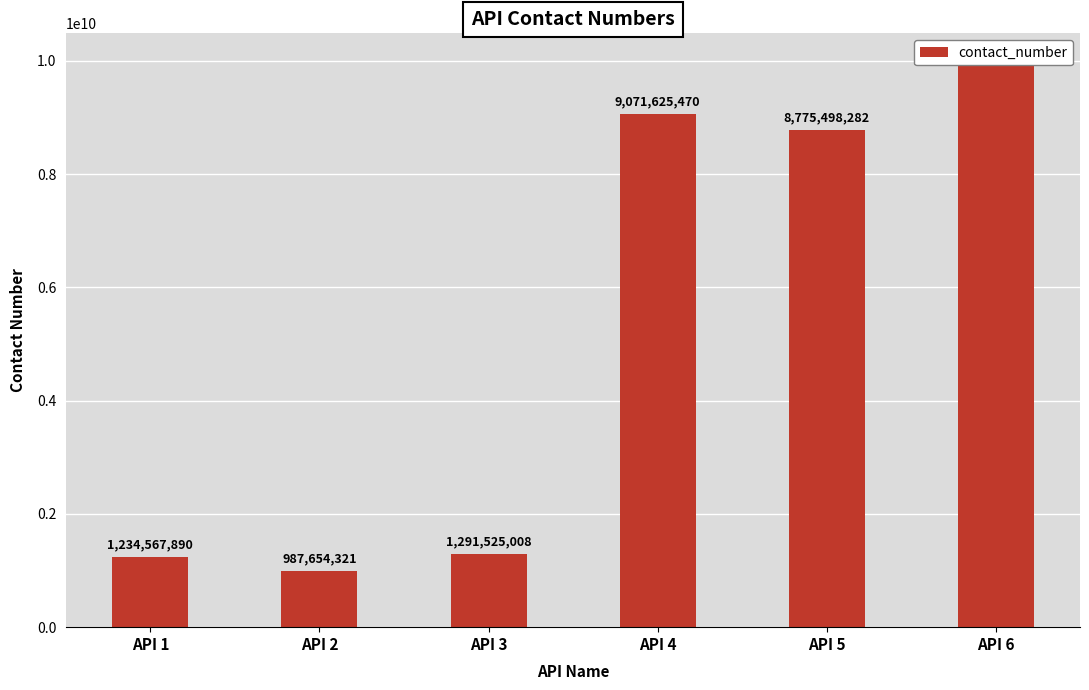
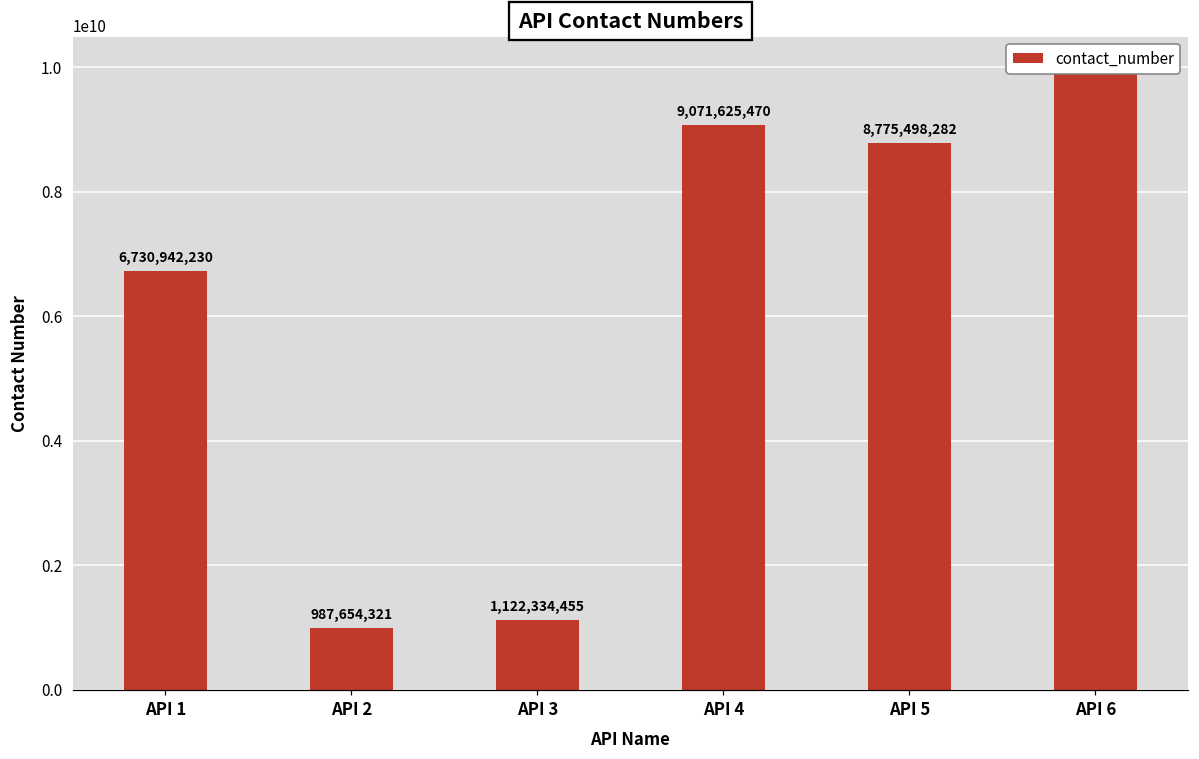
  {
-   "API 1": "1,234,567,890",
+   "API 1": "6,730,942,230",
    "API 2": "987,654,321",
-   "API 3": "1,291,525,008",
+   "API 3": "1,122,334,455",
    "API 4": "9,071,625,470",
    "API 5": "8,775,498,282"
  }
